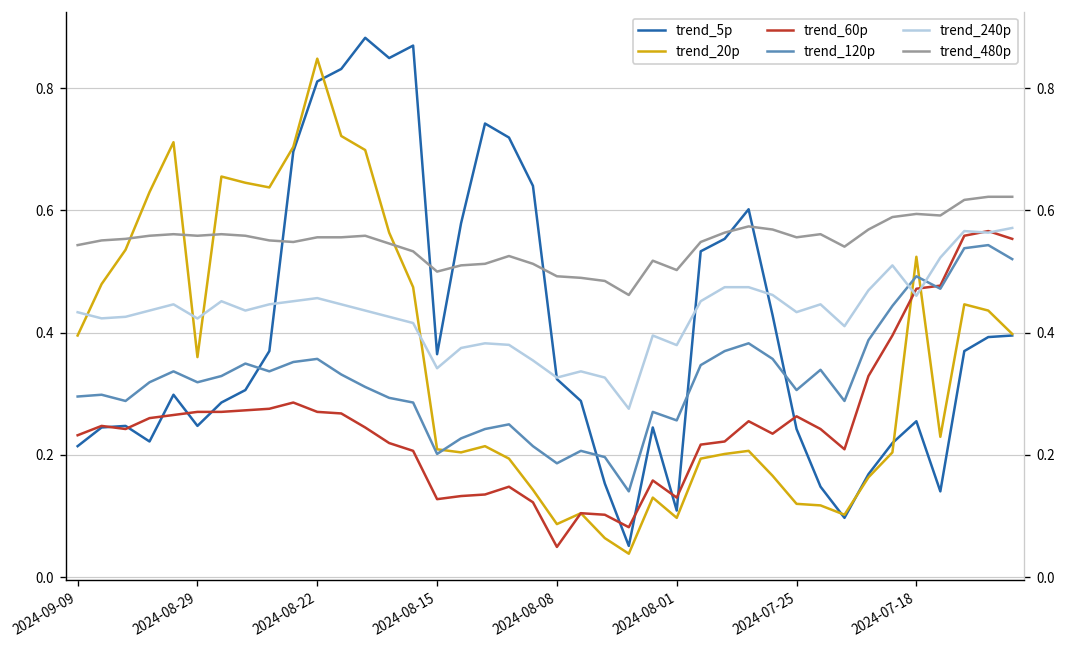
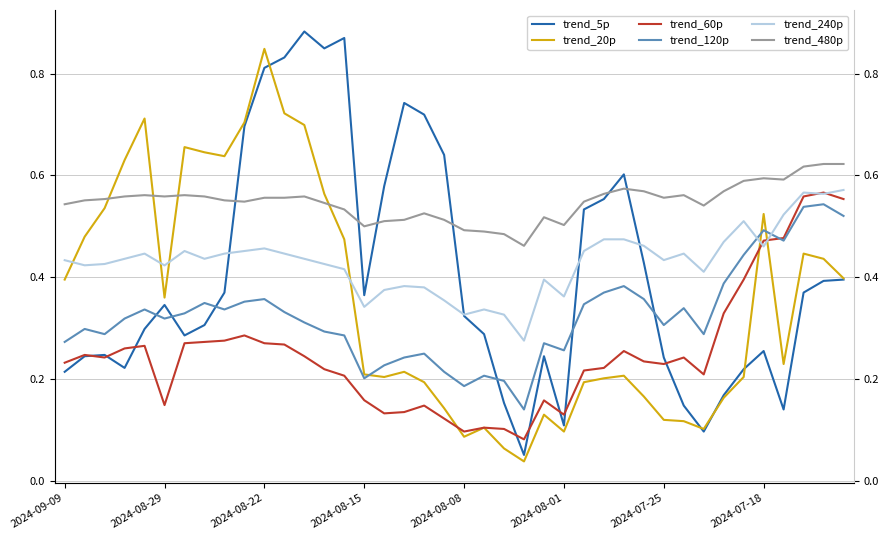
  {
    "trend_5p": {
      "2024-09-09": 0.21,
-     "2024-08-29": 0.25,
+     "2024-08-29": 0.35,
      "2024-08-22": 0.81,
      "2024-08-15": 0.36,
      "2024-08-01": 0.11,
      "2024-07-25": 0.24,
      "2024-07-18": 0.26
    },
    "trend_20p": {
      "2024-09-09": 0.40,
      "2024-08-29": 0.36,
      "2024-08-22": 0.85,
      "2024-08-15": 0.21,
      "2024-08-08": 0.09,
      "2024-08-01": 0.10,
      "2024-07-25": 0.12,
      "2024-07-18": 0.52
    },
    "trend_60p": {
      "2024-09-09": 0.23,
-     "2024-08-29": 0.27,
+     "2024-08-29": 0.15,
      "2024-08-22": 0.27,
-     "2024-08-15": 0.13,
-     "2024-08-08": 0.05,
+     "2024-08-15": 0.16,
+     "2024-08-08": 0.10,
      "2024-08-01": 0.13,
-     "2024-07-25": 0.26,
+     "2024-07-25": 0.23,
      "2024-07-18": 0.47
    },
    "trend_120p": {
-     "2024-09-09": 0.30,
+     "2024-09-09": 0.27,
      "2024-08-29": 0.32,
      "2024-08-22": 0.36,
      "2024-08-15": 0.20,
      "2024-08-08": 0.19,
      "2024-08-01": 0.26,
      "2024-07-25": 0.31,
      "2024-07-18": 0.49
    },
    "trend_240p": {
      "2024-09-09": 0.43,
      "2024-08-29": 0.42,
      "2024-08-22": 0.46,
      "2024-08-15": 0.34,
-     "2024-08-01": 0.38,
+     "2024-08-01": 0.36,
      "2024-07-25": 0.43,
      "2024-07-18": 0.46
    },
    "trend_480p": {
      "2024-09-09": 0.54,
      "2024-08-29": 0.56,
      "2024-08-22": 0.56,
      "2024-08-15": 0.50,
      "2024-08-08": 0.49,
      "2024-08-01": 0.50,
      "2024-07-25": 0.56,
      "2024-07-18": 0.59
    }
  }
